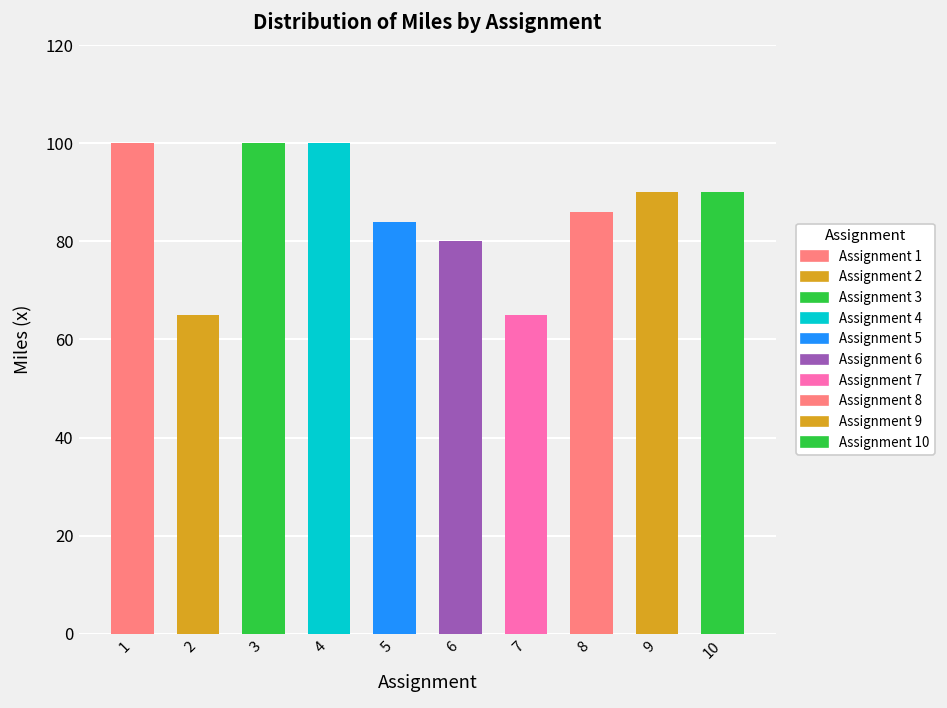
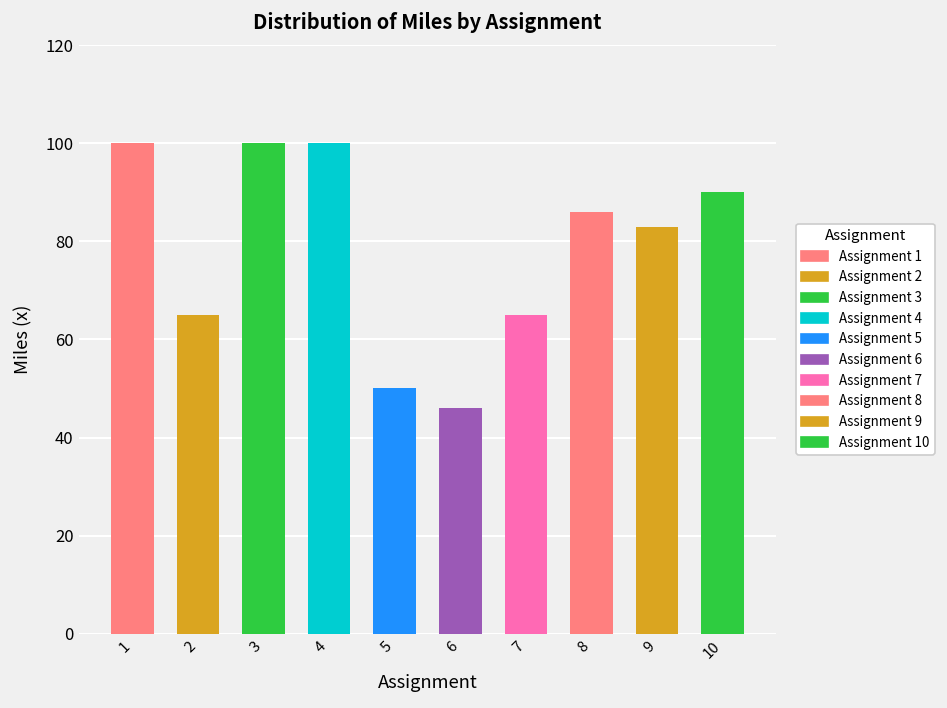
  {
    "1": 100,
    "2": 65,
    "3": 100,
    "4": 100,
-   "5": 84,
-   "6": 80,
+   "5": 50,
+   "6": 46,
    "7": 65,
    "8": 86,
-   "9": 90,
+   "9": 83,
    "10": 90
  }
